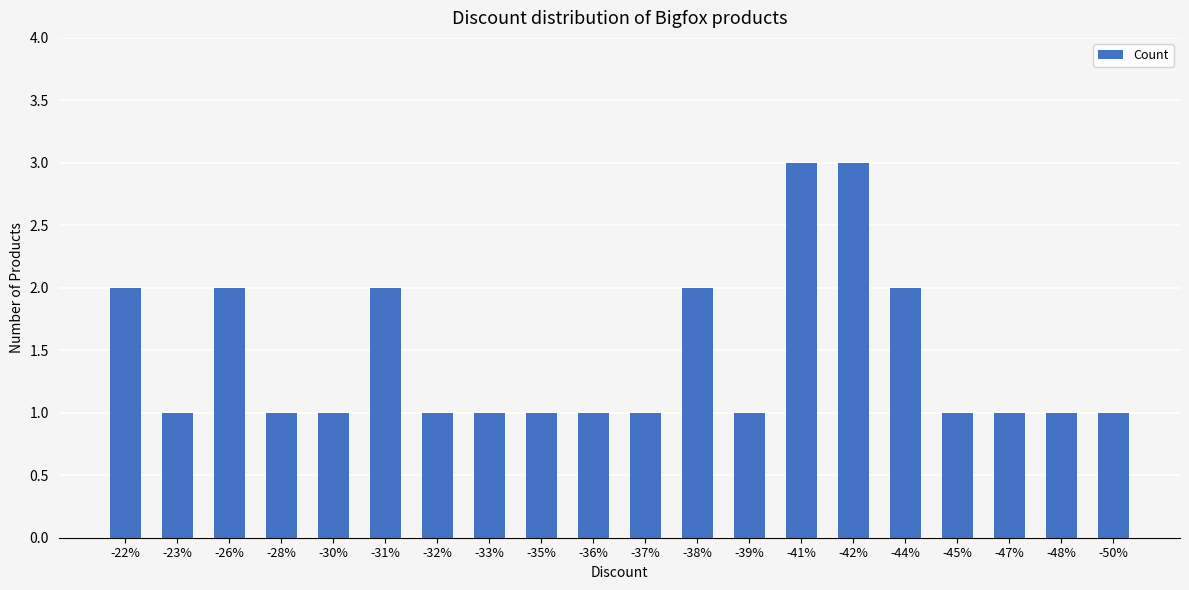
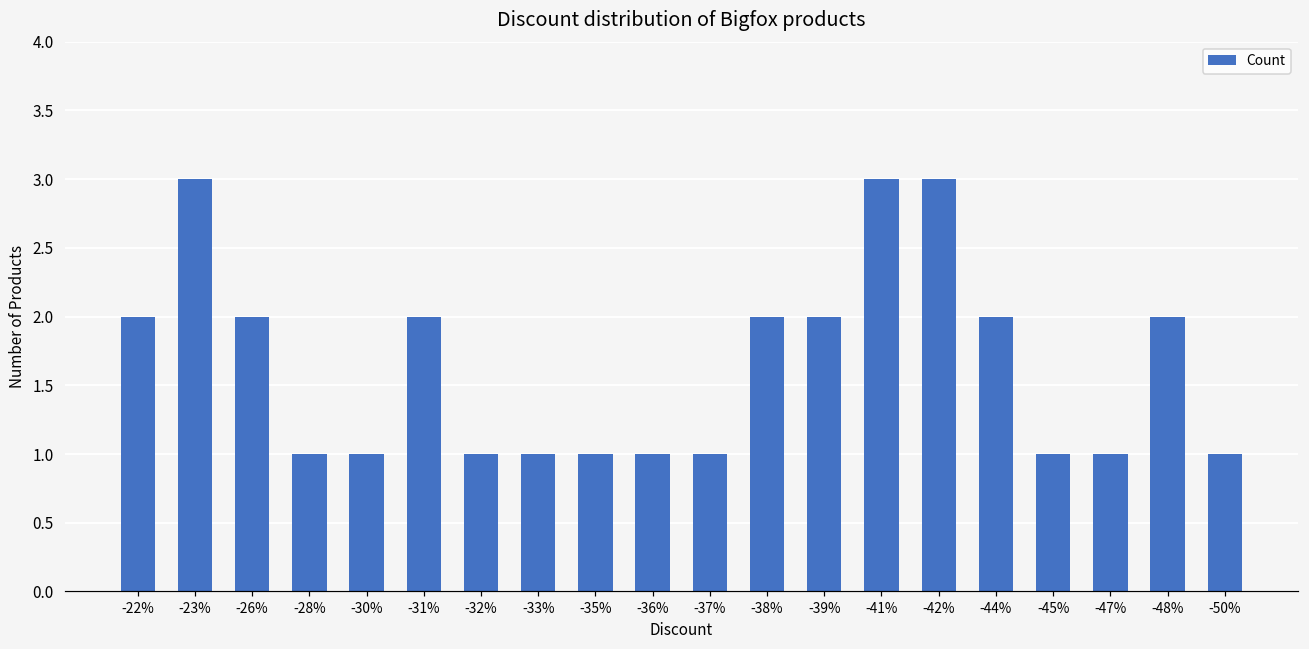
  {
    "-22%": 2,
-   "-23%": 1,
+   "-23%": 3,
    "-26%": 2,
    "-28%": 1,
    "-30%": 1,
    "-31%": 2,
    "-32%": 1,
    "-33%": 1,
    "-35%": 1,
    "-36%": 1,
    "-37%": 1,
    "-38%": 2,
-   "-39%": 1,
+   "-39%": 2,
    "-41%": 3,
    "-42%": 3,
    "-44%": 2,
    "-45%": 1,
    "-47%": 1,
-   "-48%": 1,
+   "-48%": 2,
    "-50%": 1
  }
